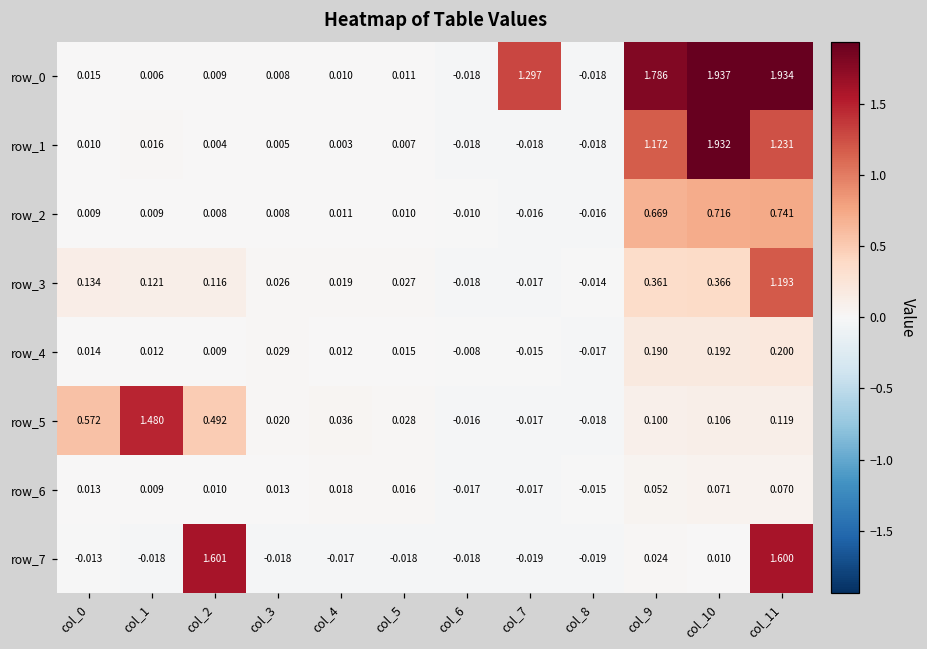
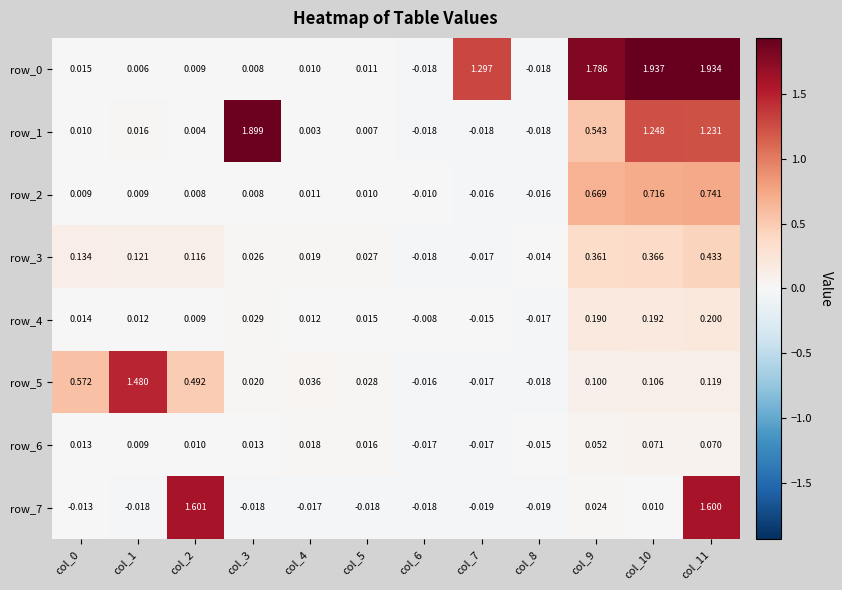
  {
    "row_0": {
      "col_0": 0.015,
      "col_1": 0.006,
      "col_2": 0.009,
      "col_3": 0.008,
      "col_4": 0.010,
      "col_5": 0.011,
      "col_6": -0.018,
      "col_7": 1.297,
      "col_8": -0.018,
      "col_9": 1.786,
      "col_10": 1.937,
      "col_11": 1.934
    },
    "row_1": {
      "col_0": 0.010,
      "col_1": 0.016,
      "col_2": 0.004,
-     "col_3": 0.005,
+     "col_3": 1.899,
      "col_4": 0.003,
      "col_5": 0.007,
      "col_6": -0.018,
      "col_7": -0.018,
      "col_8": -0.018,
-     "col_9": 1.172,
-     "col_10": 1.932,
+     "col_9": 0.543,
+     "col_10": 1.248,
      "col_11": 1.231
    },
    "row_2": {
      "col_0": 0.009,
      "col_1": 0.009,
      "col_2": 0.008,
      "col_3": 0.008,
      "col_4": 0.011,
      "col_5": 0.010,
      "col_6": -0.010,
      "col_7": -0.016,
      "col_8": -0.016,
      "col_9": 0.669,
      "col_10": 0.716,
      "col_11": 0.741
    },
    "row_3": {
      "col_0": 0.134,
      "col_1": 0.121,
      "col_2": 0.116,
      "col_3": 0.026,
      "col_4": 0.019,
      "col_5": 0.027,
      "col_6": -0.018,
      "col_7": -0.017,
      "col_8": -0.014,
      "col_9": 0.361,
      "col_10": 0.366,
-     "col_11": 1.193
+     "col_11": 0.433
    },
    "row_4": {
      "col_0": 0.014,
      "col_1": 0.012,
      "col_2": 0.009,
      "col_3": 0.029,
      "col_4": 0.012,
      "col_5": 0.015,
      "col_6": -0.008,
      "col_7": -0.015,
      "col_8": -0.017,
      "col_9": 0.190,
      "col_10": 0.192,
      "col_11": 0.200
    },
    "row_5": {
      "col_0": 0.572,
      "col_1": 1.480,
      "col_2": 0.492,
      "col_3": 0.020,
      "col_4": 0.036,
      "col_5": 0.028,
      "col_6": -0.016,
      "col_7": -0.017,
      "col_8": -0.018,
      "col_9": 0.100,
      "col_10": 0.106,
      "col_11": 0.119
    },
    "row_6": {
      "col_0": 0.013,
      "col_1": 0.009,
      "col_2": 0.010,
      "col_3": 0.013,
      "col_4": 0.018,
      "col_5": 0.016,
      "col_6": -0.017,
      "col_7": -0.017,
      "col_8": -0.015,
      "col_9": 0.052,
      "col_10": 0.071,
      "col_11": 0.070
    },
    "row_7": {
      "col_0": -0.013,
      "col_1": -0.018,
      "col_2": 1.601,
      "col_3": -0.018,
      "col_4": -0.017,
      "col_5": -0.018,
      "col_6": -0.018,
      "col_7": -0.019,
      "col_8": -0.019,
      "col_9": 0.024,
      "col_10": 0.010,
      "col_11": 1.600
    }
  }
